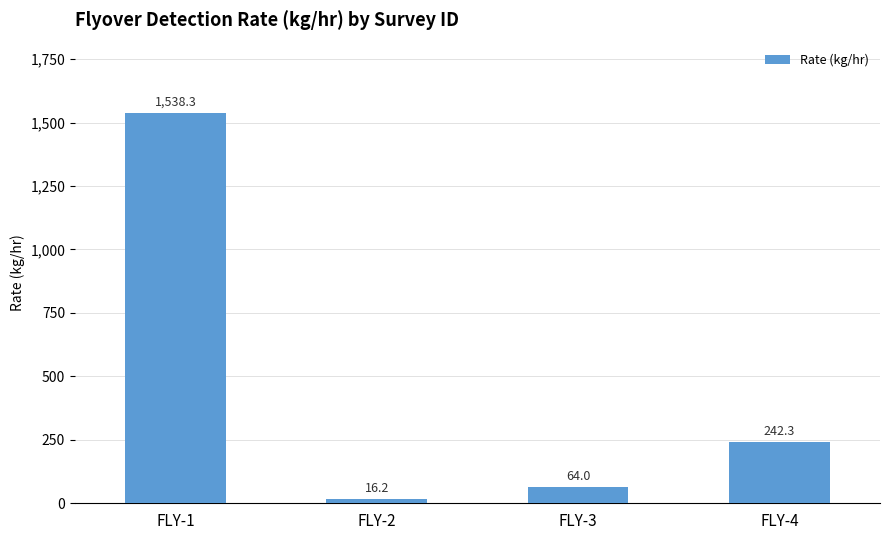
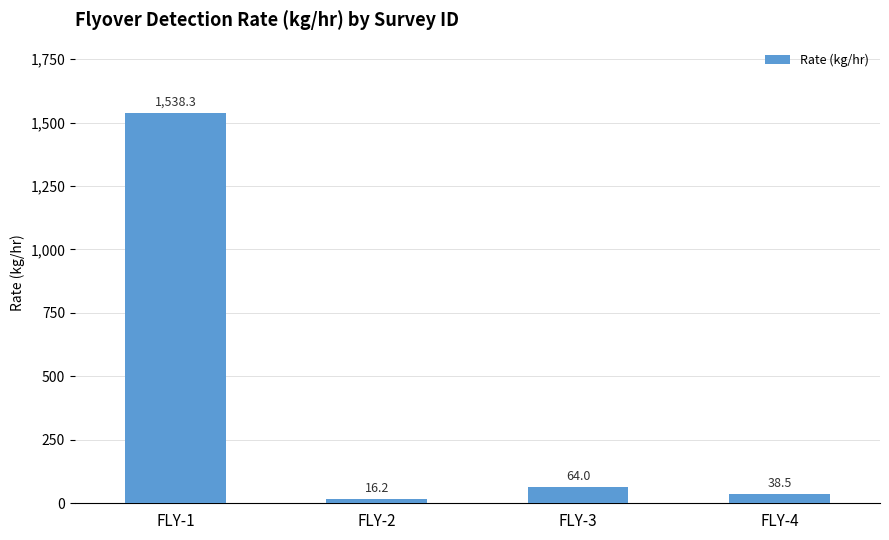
  {
    "FLY-1": "1,538.3",
    "FLY-2": "16.2",
    "FLY-3": "64.0",
-   "FLY-4": "242.3"
+   "FLY-4": "38.5"
  }
